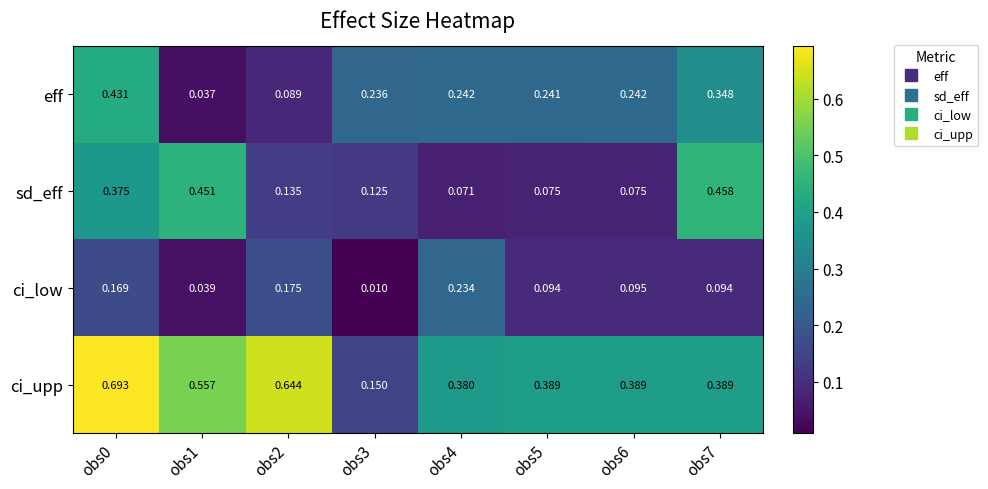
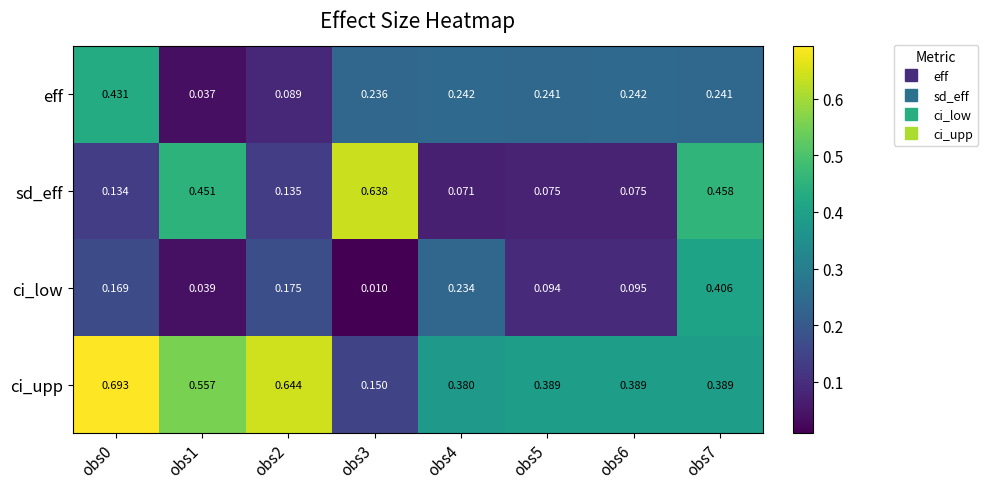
  {
    "eff": {
      "obs0": 0.431,
      "obs1": 0.037,
      "obs2": 0.089,
      "obs3": 0.236,
      "obs4": 0.242,
      "obs5": 0.241,
      "obs6": 0.242,
-     "obs7": 0.348
+     "obs7": 0.241
    },
    "sd_eff": {
-     "obs0": 0.375,
+     "obs0": 0.134,
      "obs1": 0.451,
      "obs2": 0.135,
-     "obs3": 0.125,
+     "obs3": 0.638,
      "obs4": 0.071,
      "obs5": 0.075,
      "obs6": 0.075,
      "obs7": 0.458
    },
    "ci_low": {
      "obs0": 0.169,
      "obs1": 0.039,
      "obs2": 0.175,
      "obs3": 0.010,
      "obs4": 0.234,
      "obs5": 0.094,
      "obs6": 0.095,
-     "obs7": 0.094
+     "obs7": 0.406
    },
    "ci_upp": {
      "obs0": 0.693,
      "obs1": 0.557,
      "obs2": 0.644,
      "obs3": 0.150,
      "obs4": 0.380,
      "obs5": 0.389,
      "obs6": 0.389,
      "obs7": 0.389
    }
  }
